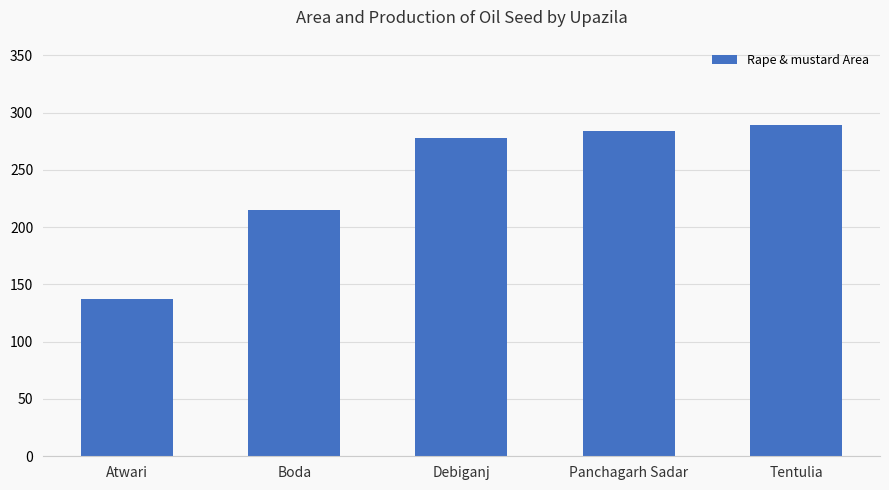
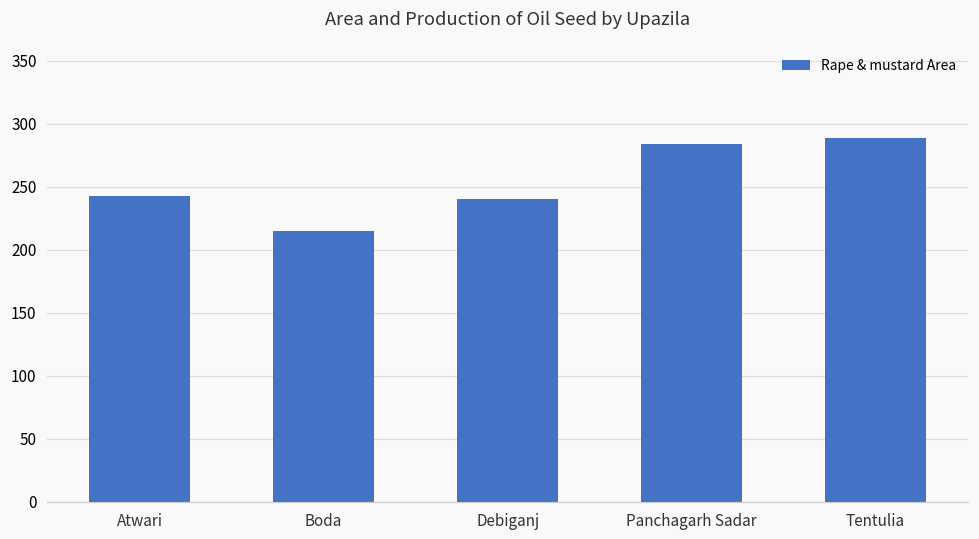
  {
-   "Atwari": 137,
+   "Atwari": 243,
    "Boda": 215,
-   "Debiganj": 278,
+   "Debiganj": 240,
    "Panchagarh Sadar": 284,
    "Tentulia": 289
  }
